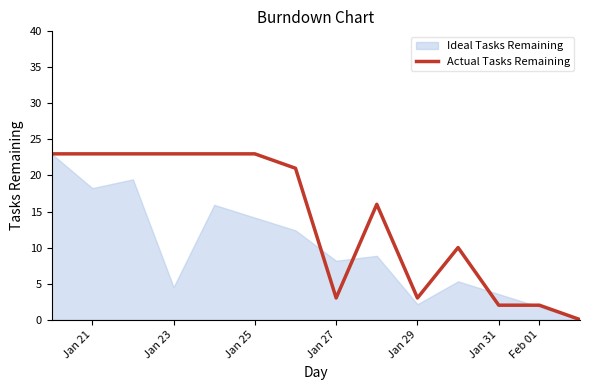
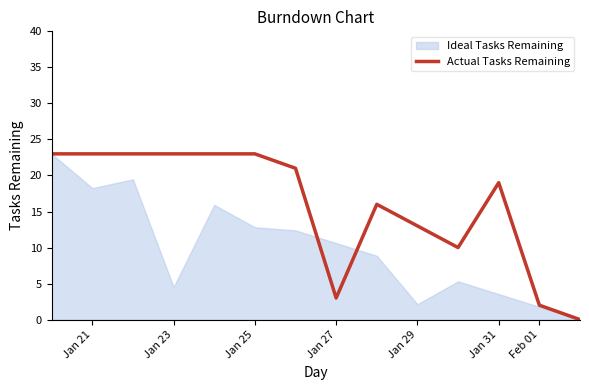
  {
    "Actual Tasks Remaining": {
      "Jan 21": 23,
      "Jan 23": 23,
      "Jan 25": 23,
      "Jan 27": 3,
-     "Jan 29": 3,
-     "Jan 31": 2
+     "Jan 29": 13,
+     "Jan 31": 19
    },
    "Ideal Tasks Remaining": {
      "Jan 21": 18,
      "Jan 23": 5,
-     "Jan 25": 14,
-     "Jan 27": 8,
+     "Jan 25": 13,
+     "Jan 27": 11,
      "Jan 29": 2,
      "Jan 31": 4
    }
  }
